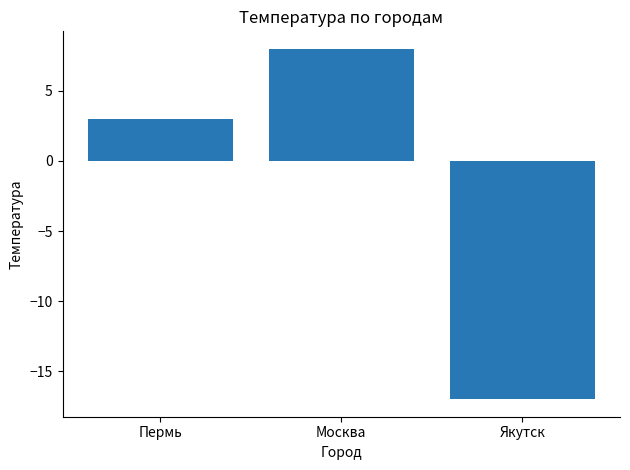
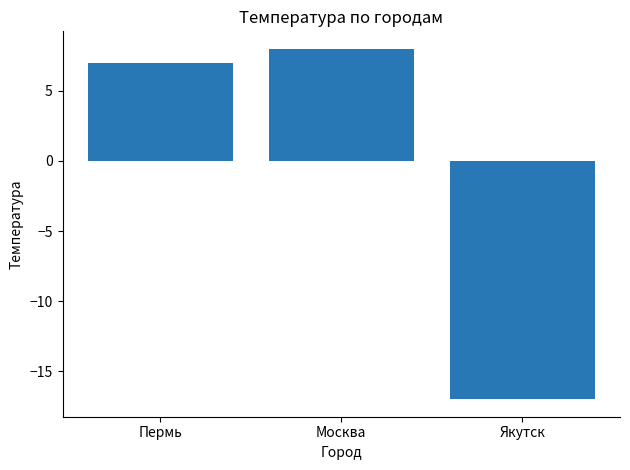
  {
-   "Пермь": 3,
+   "Пермь": 7,
    "Москва": 8,
    "Якутск": -17
  }
